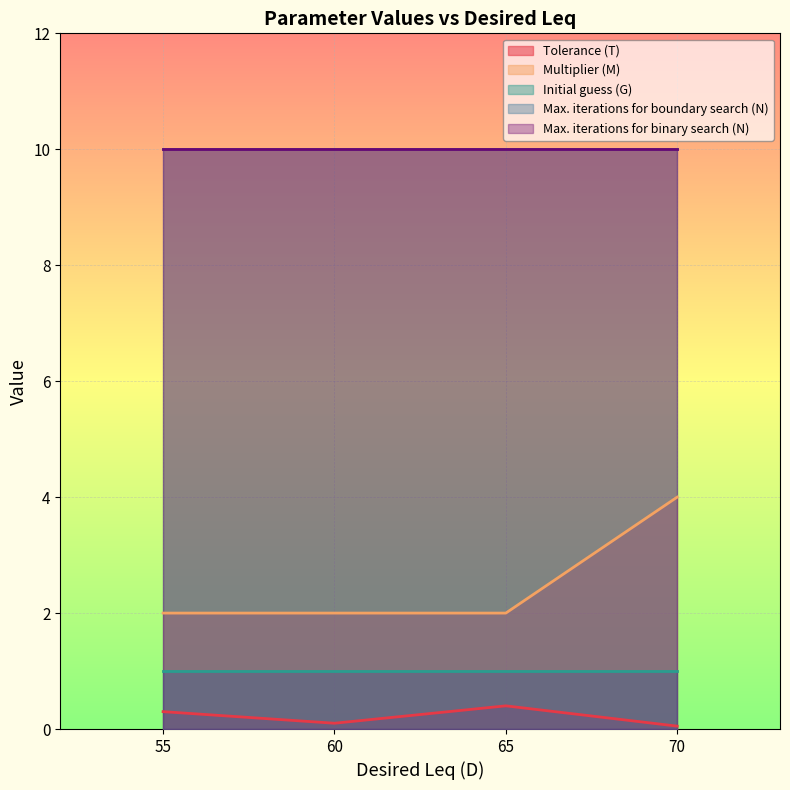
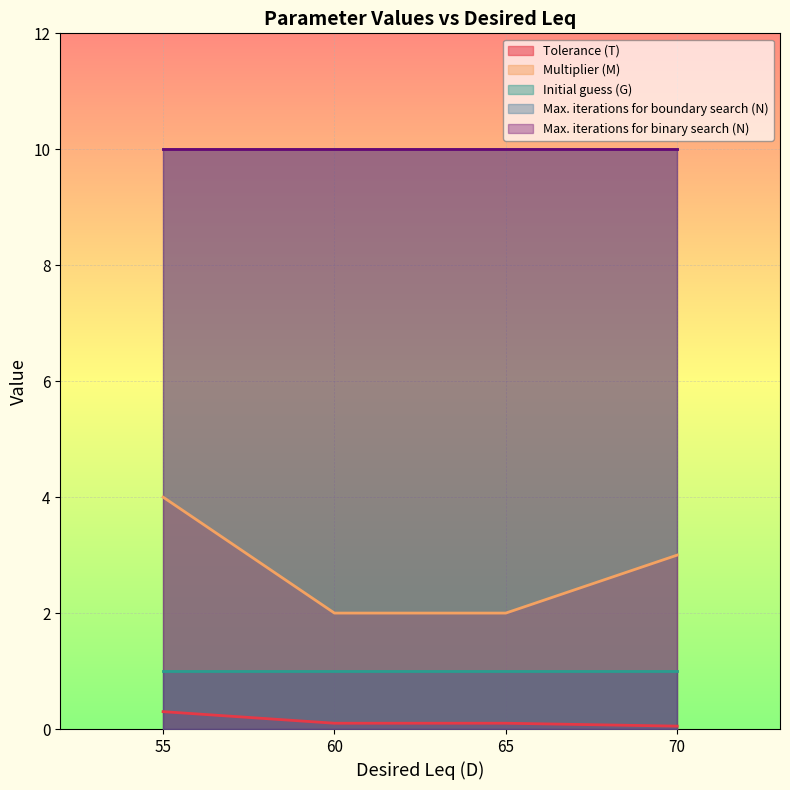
  {
    "Tolerance (T)": {
      "55": 0.3,
      "60": 0.1,
-     "65": 0.4,
+     "65": 0.1,
      "70": 0.1
    },
    "Multiplier (M)": {
-     "55": 2,
+     "55": 4,
      "60": 2,
      "65": 2,
-     "70": 4
+     "70": 3
    },
    "Initial guess (G)": {
      "55": 1.0,
      "60": 1.0,
      "65": 1.0,
      "70": 1.0
    },
    "Max. iterations for binary search (N)": {
      "55": 10.0,
      "60": 10.0,
      "65": 10.0,
      "70": 10.0
    }
  }
